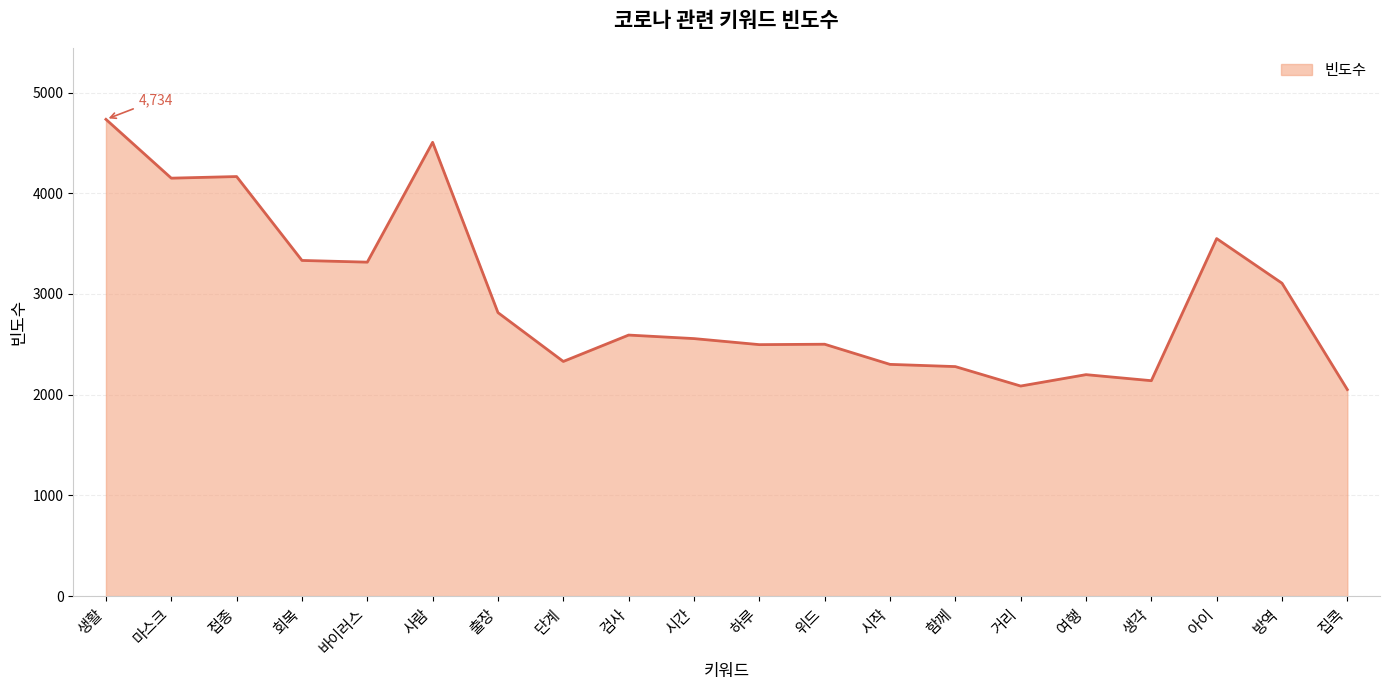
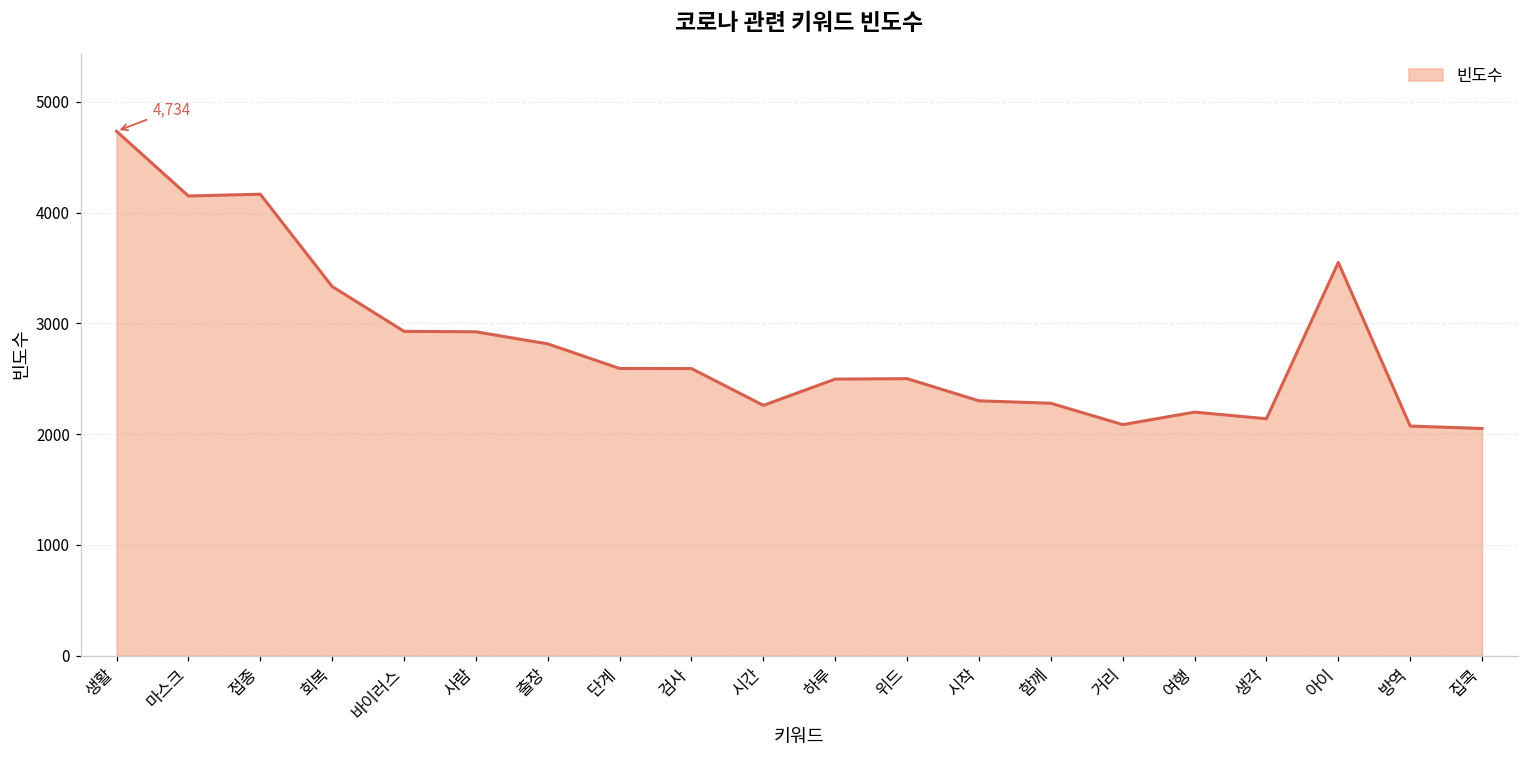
  {
    "마스크": 4150,
    "접종": 4170,
    "회복": 3330,
-   "바이러스": 3320,
-   "사람": 4510,
+   "바이러스": 2930,
+   "사람": 2920,
    "출장": 2820,
-   "단계": 2330,
+   "단계": 2590,
    "검사": 2590,
-   "시간": 2560,
+   "시간": 2260,
    "하루": 2500,
    "위드": 2500,
    "시작": 2300,
    "함께": 2280,
    "거리": 2090,
    "여행": 2200,
    "생각": 2140,
    "아이": 3550,
-   "방역": 3110,
+   "방역": 2070,
    "집콕": 2050
  }
